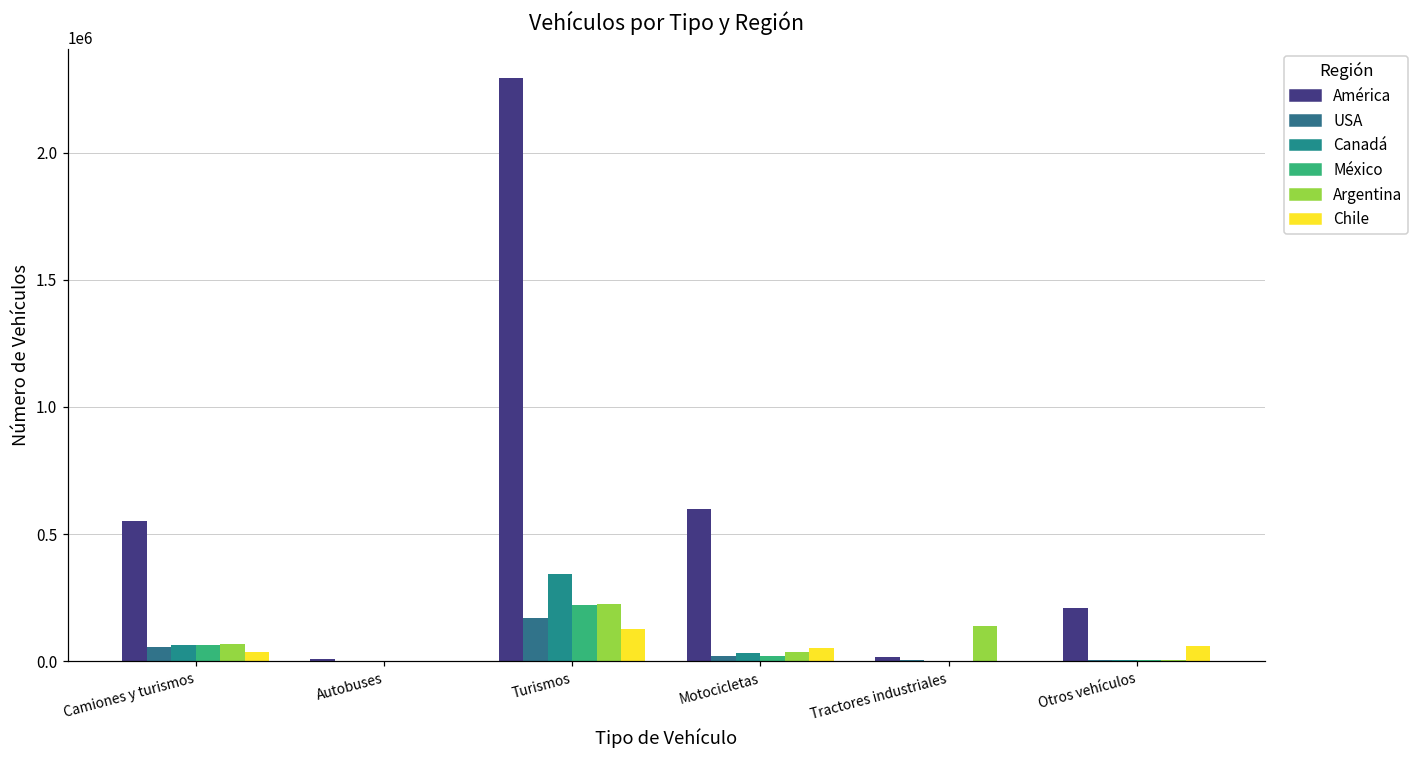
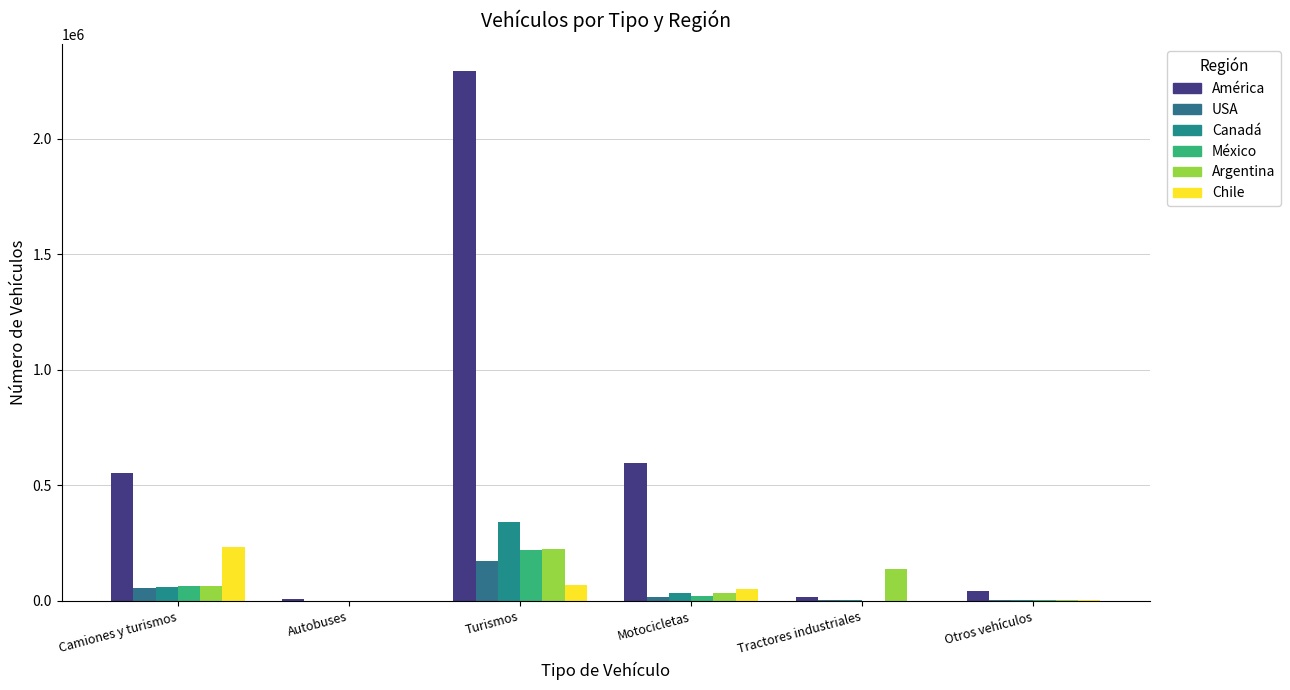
  {
    "América": {
      "Camiones y turismos": 550000,
      "Turismos": 2300000,
      "Motocicletas": 600000,
      "Tractores industriales": 20000,
-     "Otros vehículos": 210000
+     "Otros vehículos": 40000
    },
    "Argentina": {
      "Camiones y turismos": 70000,
      "Turismos": 230000,
      "Motocicletas": 40000,
      "Tractores industriales": 140000
    },
    "Chile": {
-     "Camiones y turismos": 30000,
-     "Turismos": 130000,
+     "Camiones y turismos": 230000,
+     "Turismos": 70000,
      "Motocicletas": 50000,
-     "Otros vehículos": 60000
+     "Otros vehículos": 0
    }
  }
